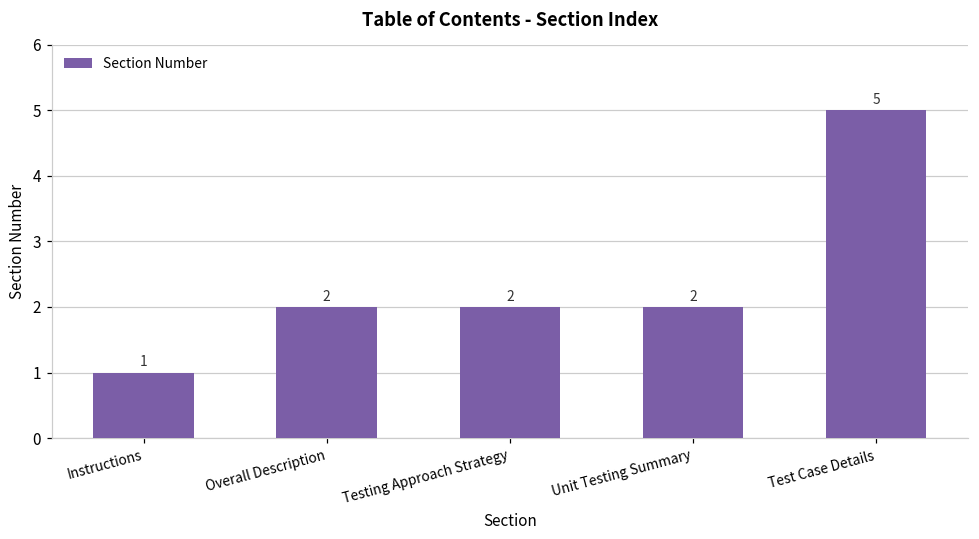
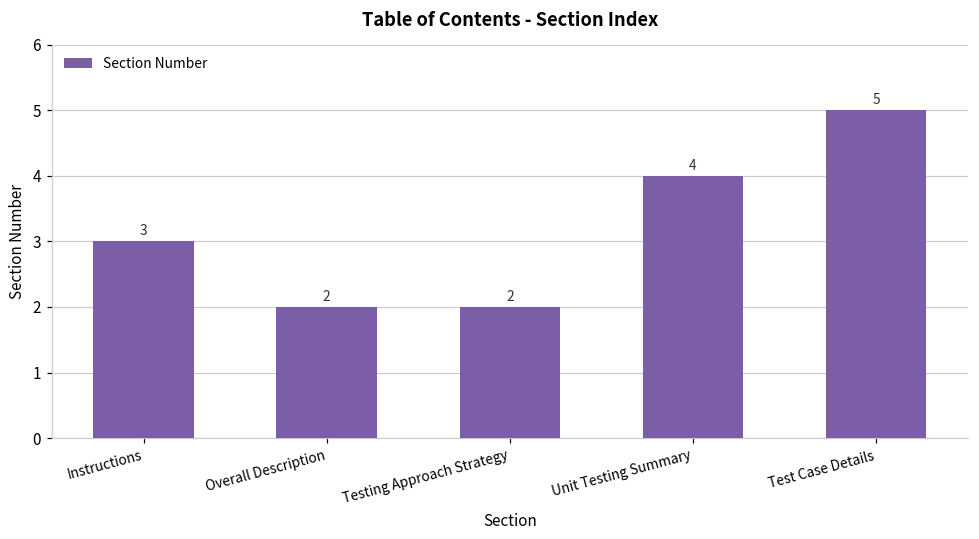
  {
-   "Instructions": 1,
+   "Instructions": 3,
    "Overall Description": 2,
    "Testing Approach Strategy": 2,
-   "Unit Testing Summary": 2,
+   "Unit Testing Summary": 4,
    "Test Case Details": 5
  }
